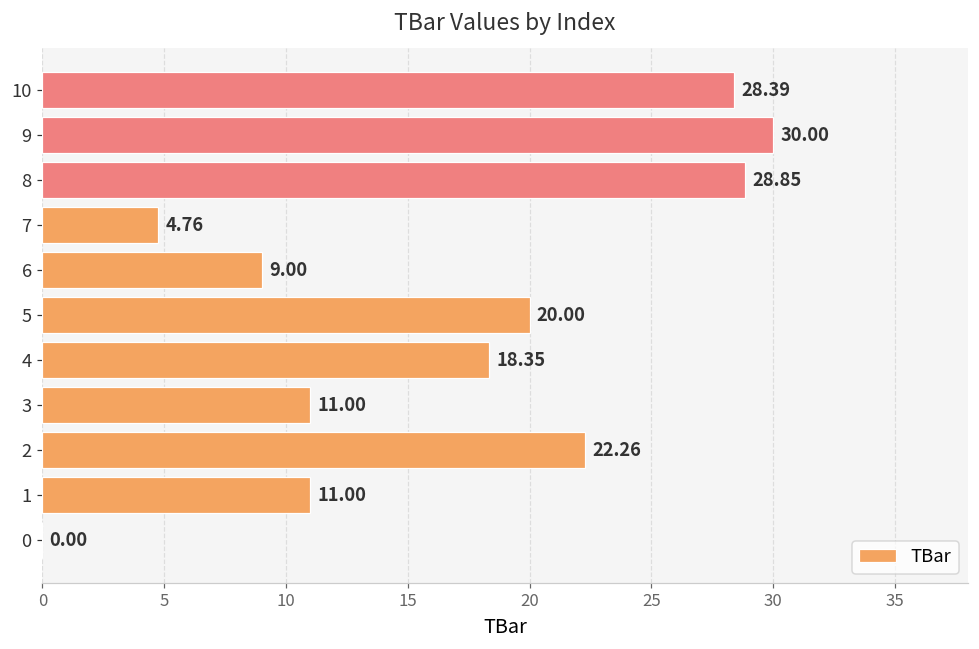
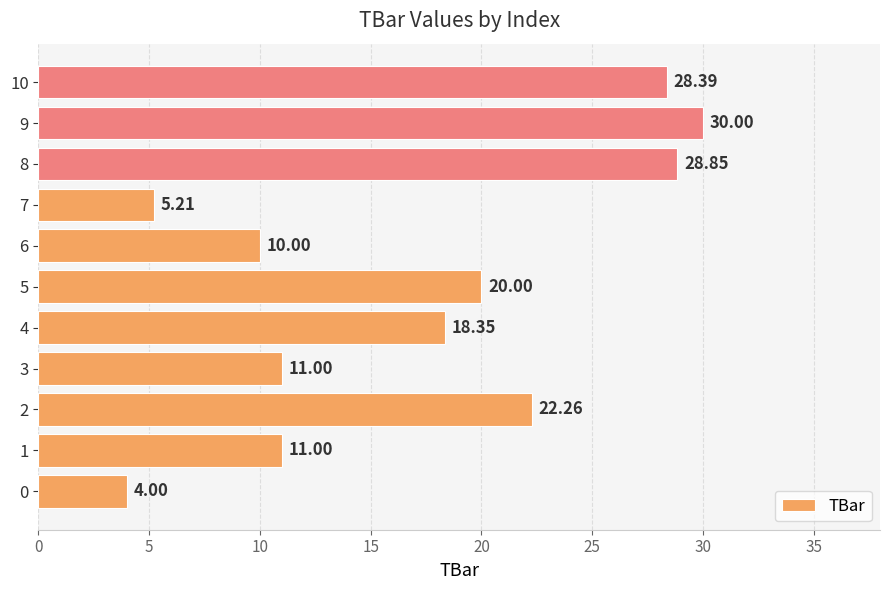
  {
    "10": 28.39,
    "9": 30.00,
    "8": 28.85,
-   "7": 4.76,
-   "6": 9.00,
+   "7": 5.21,
+   "6": 10.00,
    "5": 20.00,
    "4": 18.35,
    "3": 11.00,
    "2": 22.26,
    "1": 11.00,
-   "0": 0.00
+   "0": 4.00
  }
